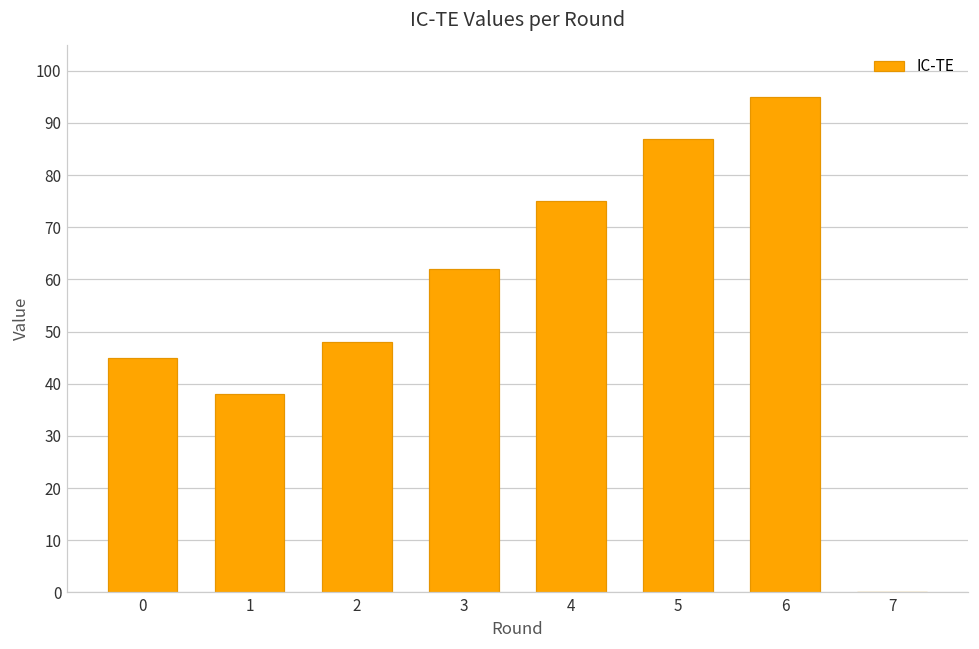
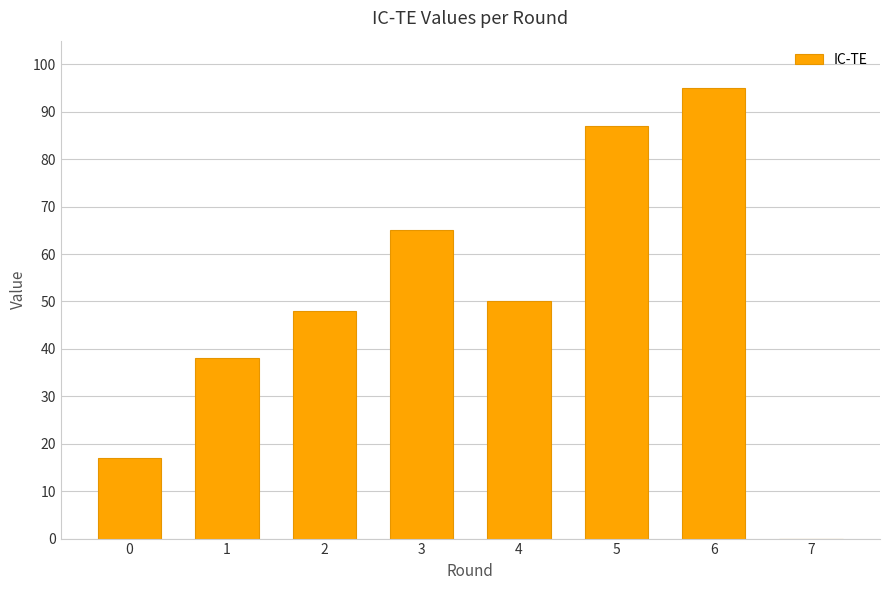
  {
-   "0": 45,
+   "0": 17,
    "1": 38,
    "2": 48,
-   "3": 62,
-   "4": 75,
+   "3": 65,
+   "4": 50,
    "5": 87,
    "6": 95,
    "7": 0
  }
